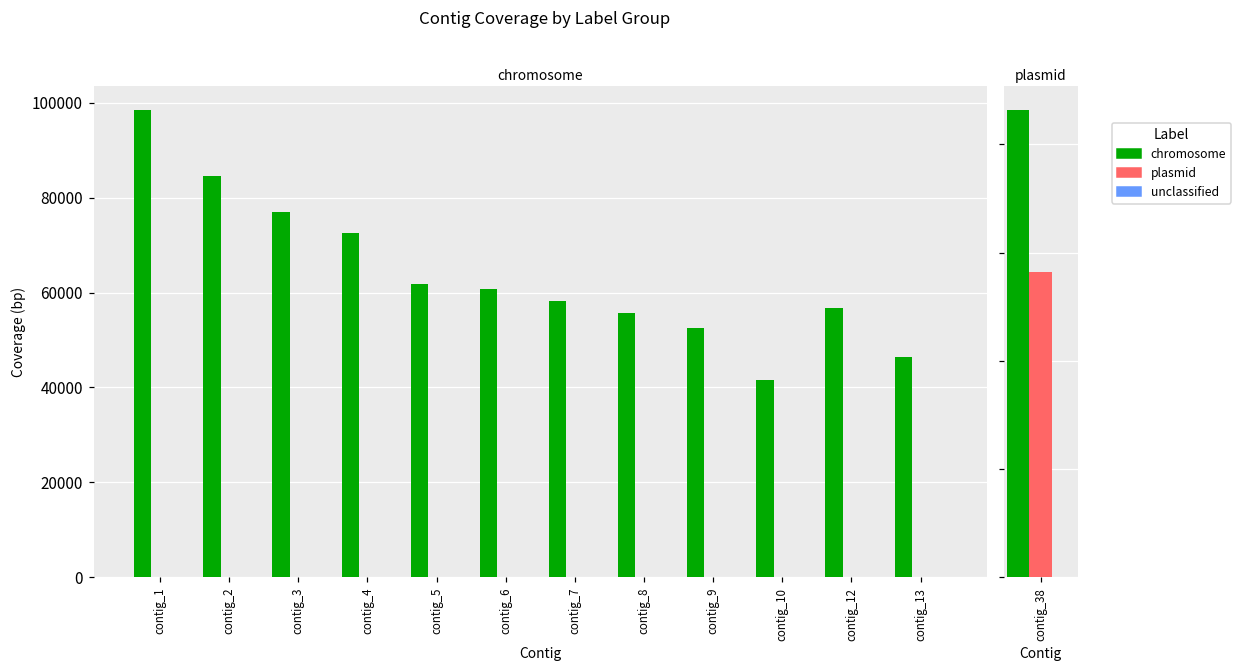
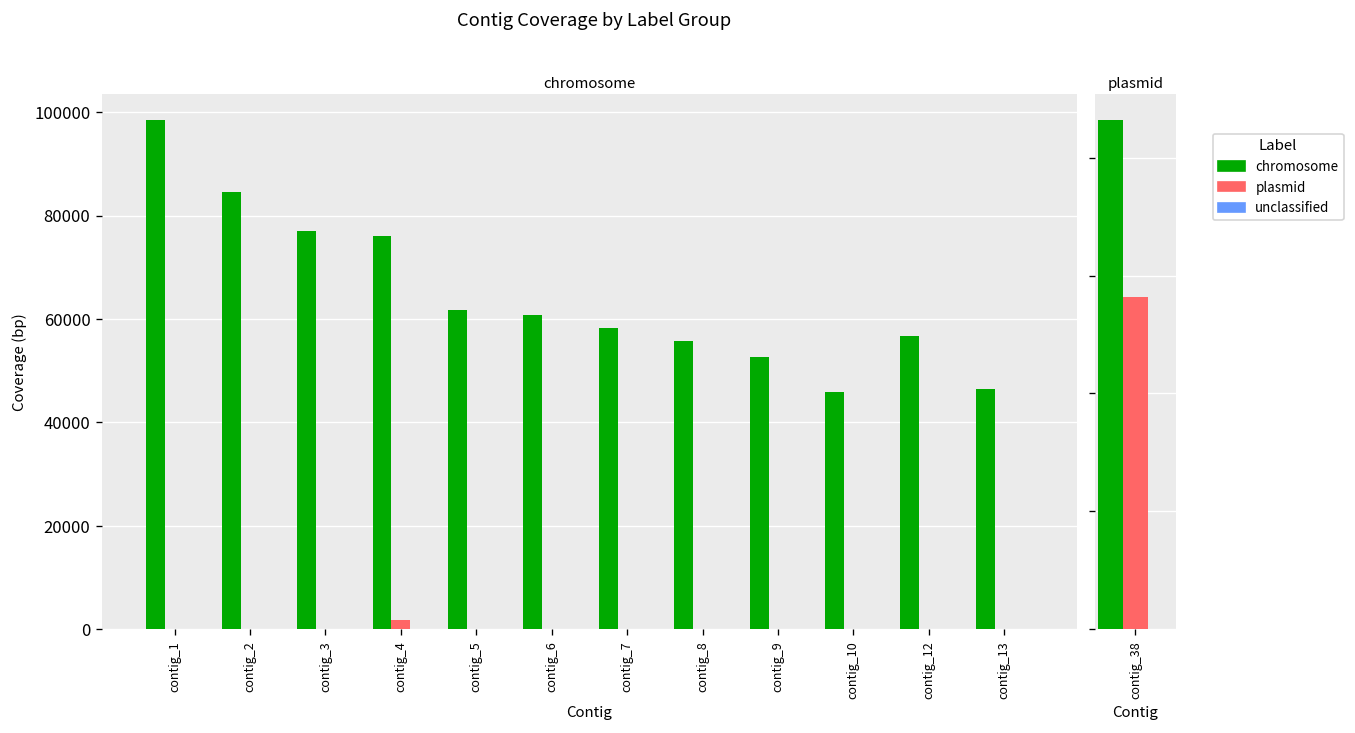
  {
    "chromosome": {
      "chromosome": {
        "contig_1": 99000,
        "contig_2": 85000,
        "contig_3": 77000,
-       "contig_4": 73000,
+       "contig_4": 76000,
        "contig_5": 62000,
        "contig_6": 61000,
        "contig_7": 58000,
        "contig_8": 56000,
        "contig_9": 53000,
-       "contig_10": 42000,
+       "contig_10": 46000,
        "contig_12": 57000,
        "contig_13": 46000
      },
      "plasmid": {
        "contig_1": 0,
        "contig_2": 0,
        "contig_3": 0,
-       "contig_4": 0,
+       "contig_4": 2000,
        "contig_5": 0,
        "contig_6": 0,
        "contig_7": 0,
        "contig_8": 0,
        "contig_9": 0,
        "contig_10": 0,
        "contig_12": 0,
        "contig_13": 0
      },
      "unclassified": {
        "contig_1": 0,
        "contig_2": 0,
        "contig_3": 0,
        "contig_4": 0,
        "contig_5": 0,
        "contig_6": 0,
        "contig_7": 0,
        "contig_8": 0,
        "contig_9": 0,
        "contig_10": 0,
        "contig_12": 0,
        "contig_13": 0
      }
    }
  }
